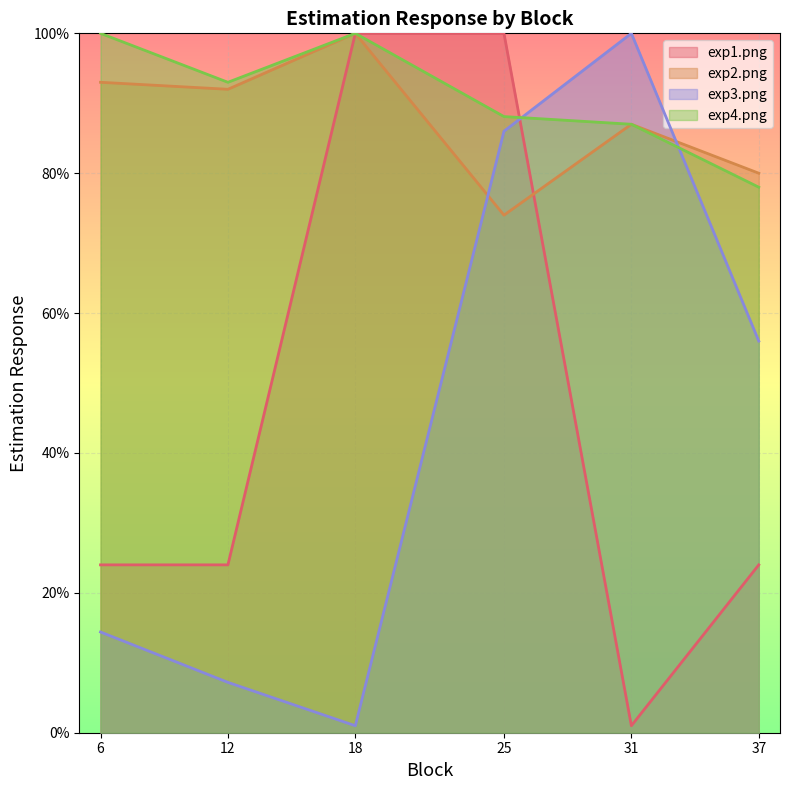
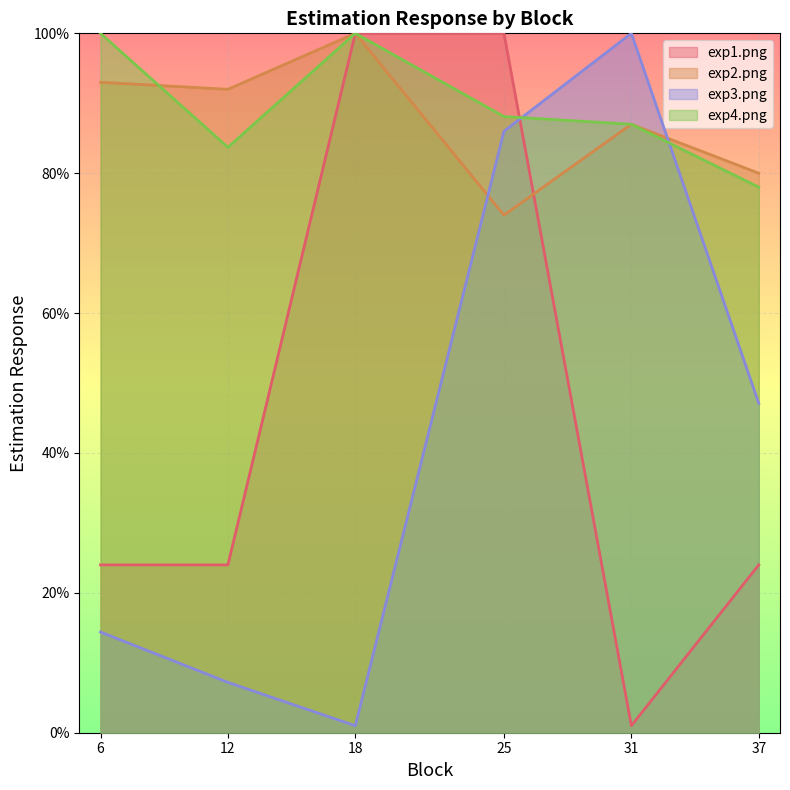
  {
    "exp3.png": {
      "6": "14%",
      "12": "7%",
      "18": "1%",
      "25": "86%",
      "31": "100%",
-     "37": "56%"
+     "37": "47%"
    },
    "exp4.png": {
      "6": "100%",
-     "12": "93%",
+     "12": "84%",
      "25": "88%",
      "37": "78%"
    }
  }
